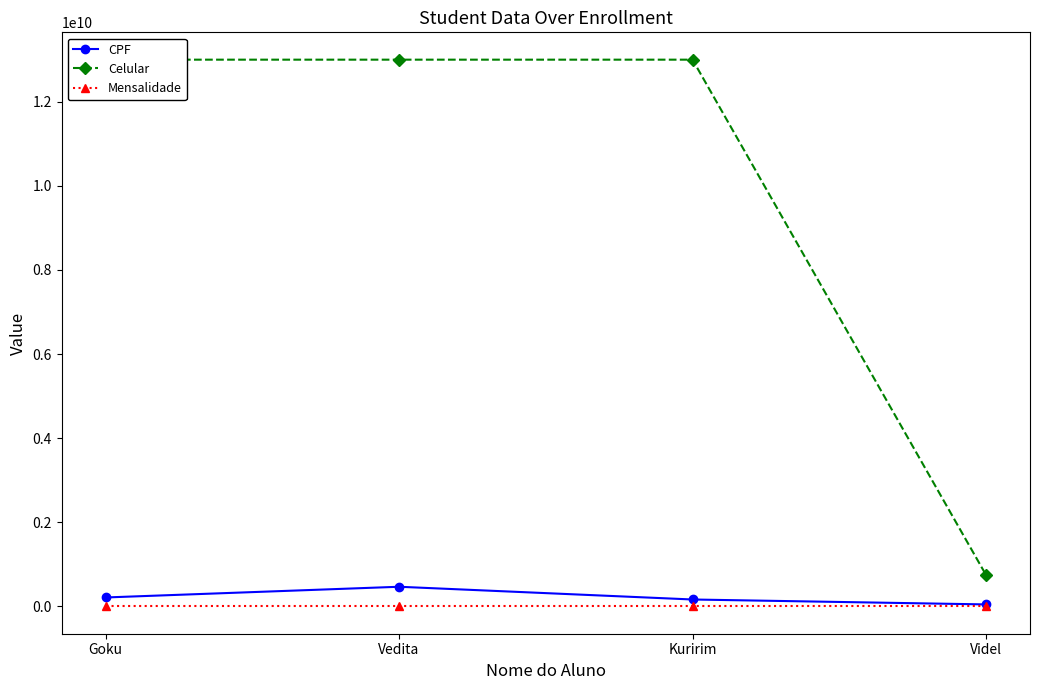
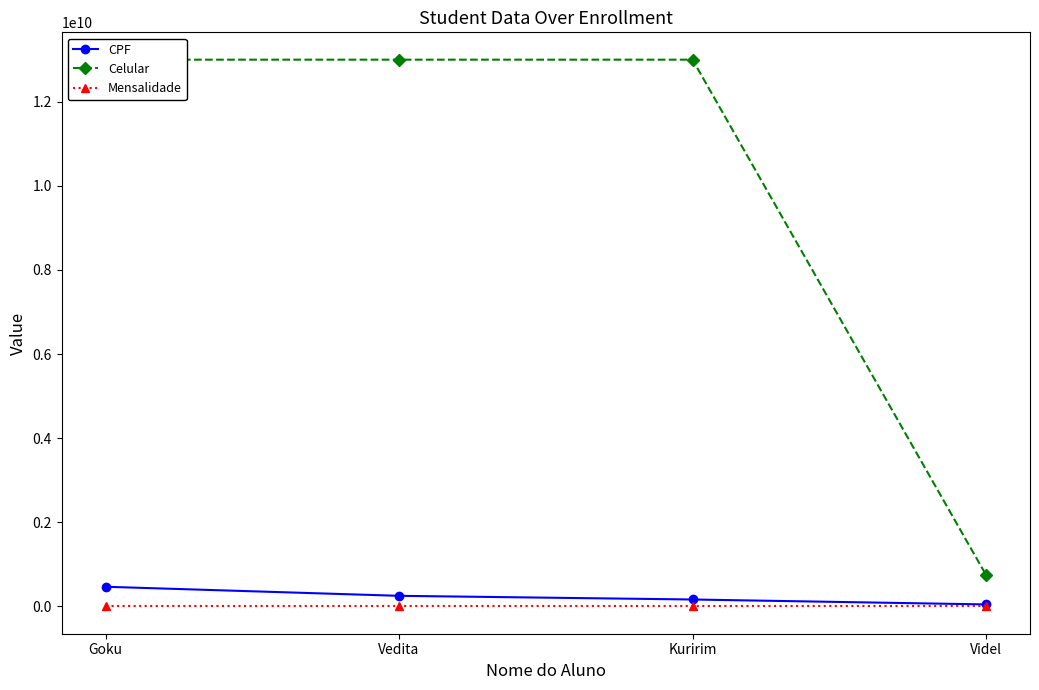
  {
    "CPF": {
-     "Goku": 200000000,
-     "Vedita": 500000000,
+     "Goku": 500000000,
+     "Vedita": 300000000,
      "Kuririm": 200000000
    },
    "Celular": {
      "Vedita": 13000000000,
      "Kuririm": 13000000000,
      "Videl": 700000000
    },
    "Mensalidade": {
      "Goku": 0,
      "Vedita": 0,
      "Kuririm": 0
    }
  }
